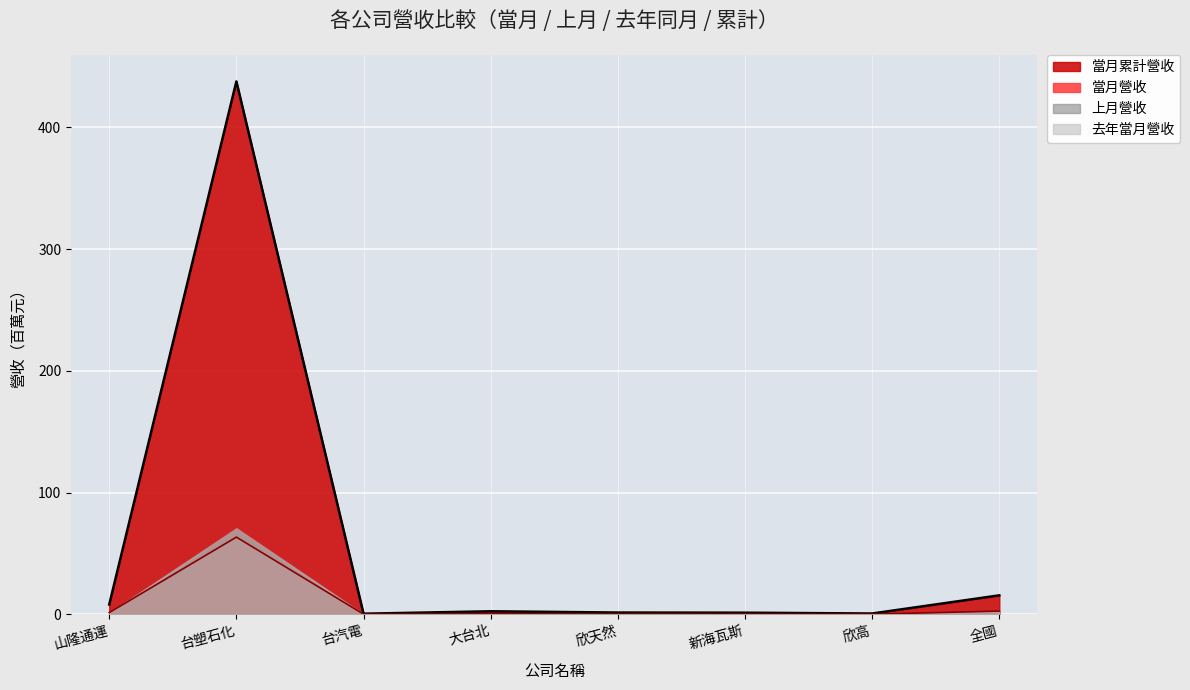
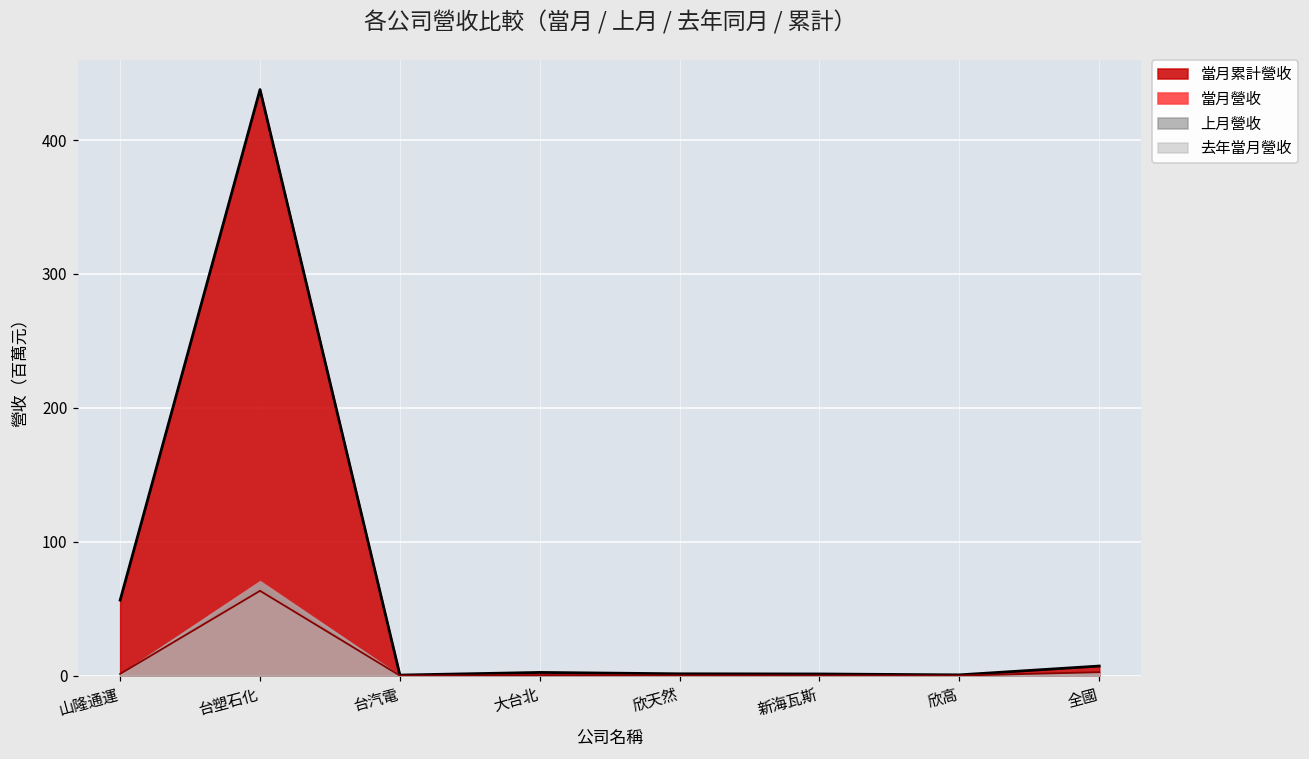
  {
    "當月累計營收": {
-     "山隆通運": 8,
+     "山隆通運": 56,
      "台塑石化": 438,
-     "全國": 16
+     "全國": 7
    },
    "當月營收": {
      "台塑石化": 63
    }
  }
